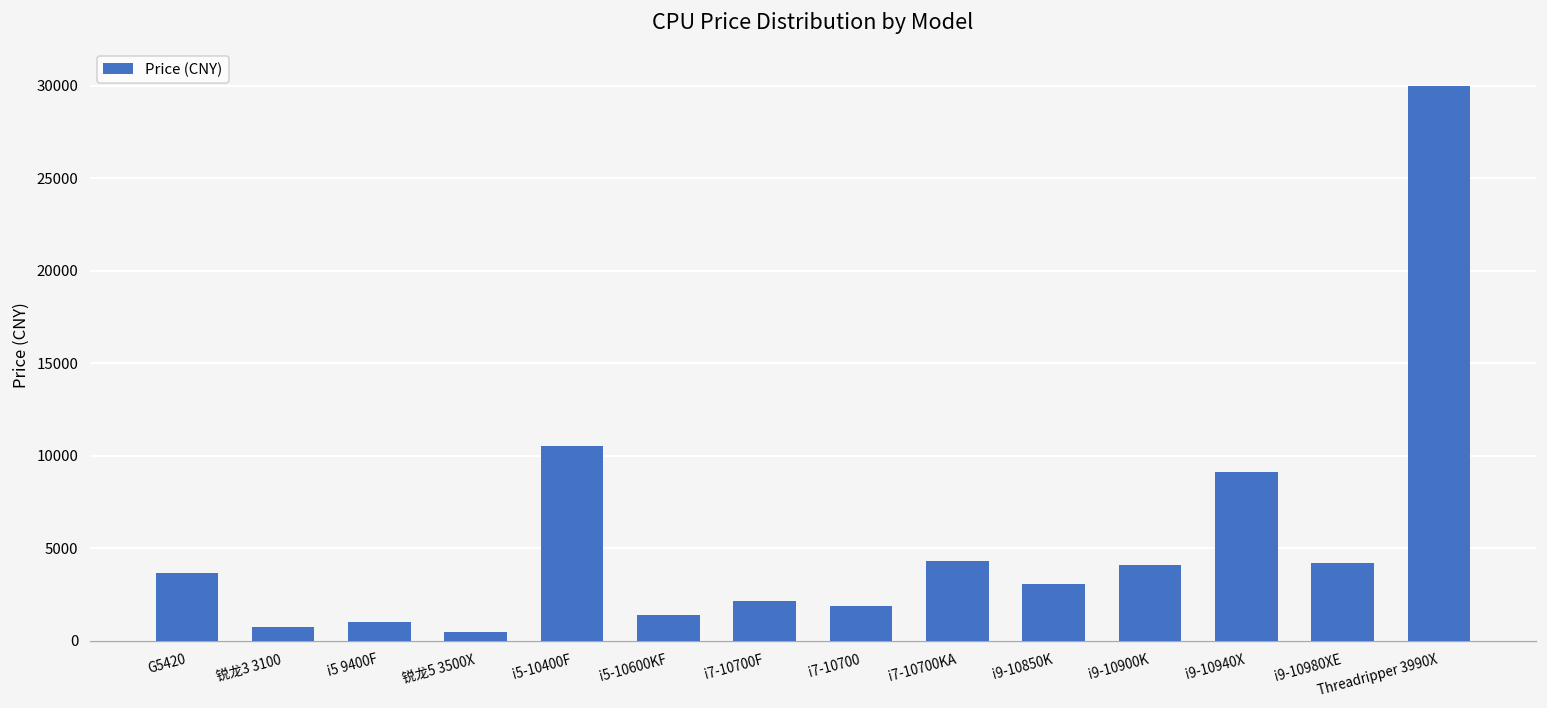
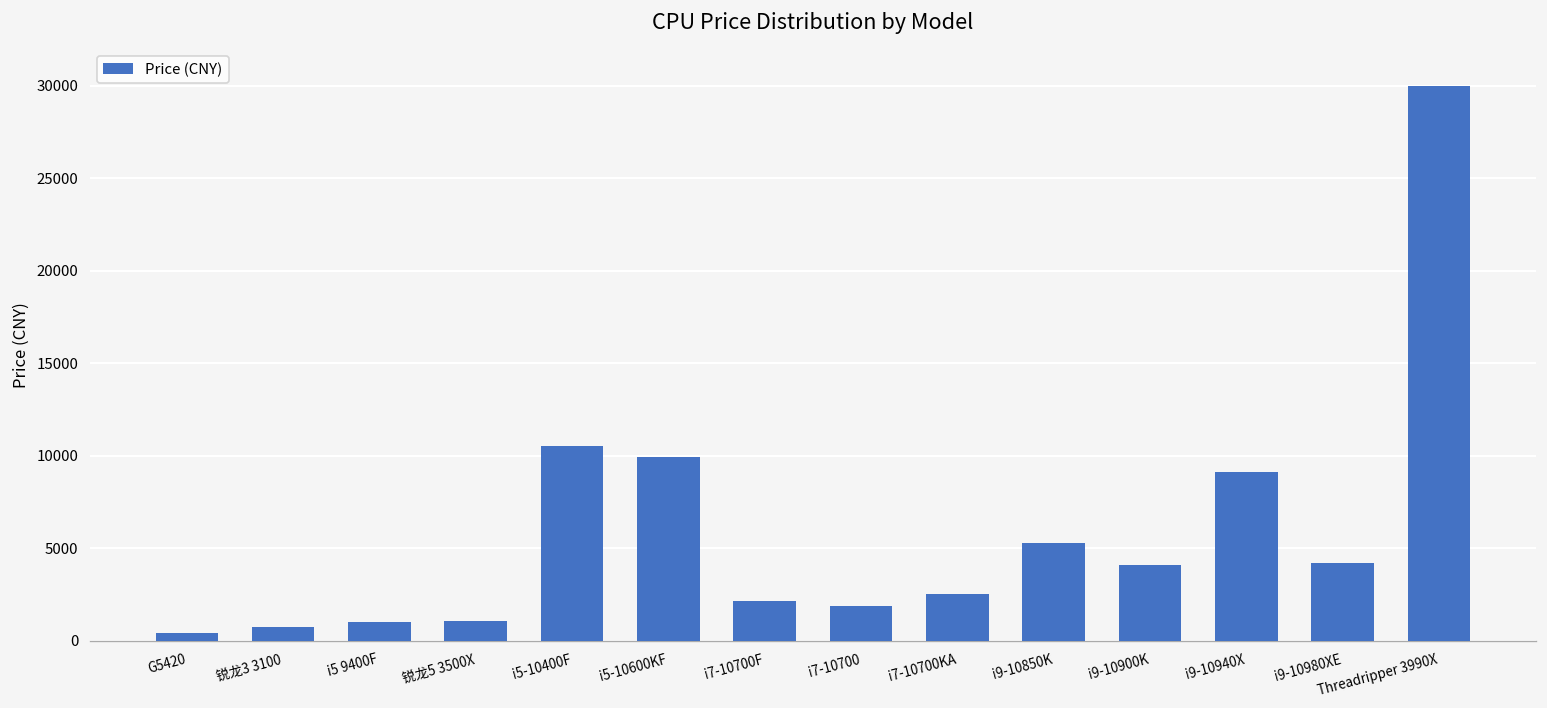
  {
-   "G5420": 3700,
+   "G5420": 400,
    "锐龙3 3100": 800,
    "i5 9400F": 1000,
-   "锐龙5 3500X": 500,
+   "锐龙5 3500X": 1100,
    "i5-10400F": 10500,
-   "i5-10600KF": 1400,
+   "i5-10600KF": 9900,
    "i7-10700F": 2100,
    "i7-10700": 1900,
-   "i7-10700KA": 4300,
-   "i9-10850K": 3100,
+   "i7-10700KA": 2500,
+   "i9-10850K": 5300,
    "i9-10900K": 4100,
    "i9-10940X": 9100,
    "i9-10980XE": 4200,
    "Threadripper 3990X": 30000
  }
